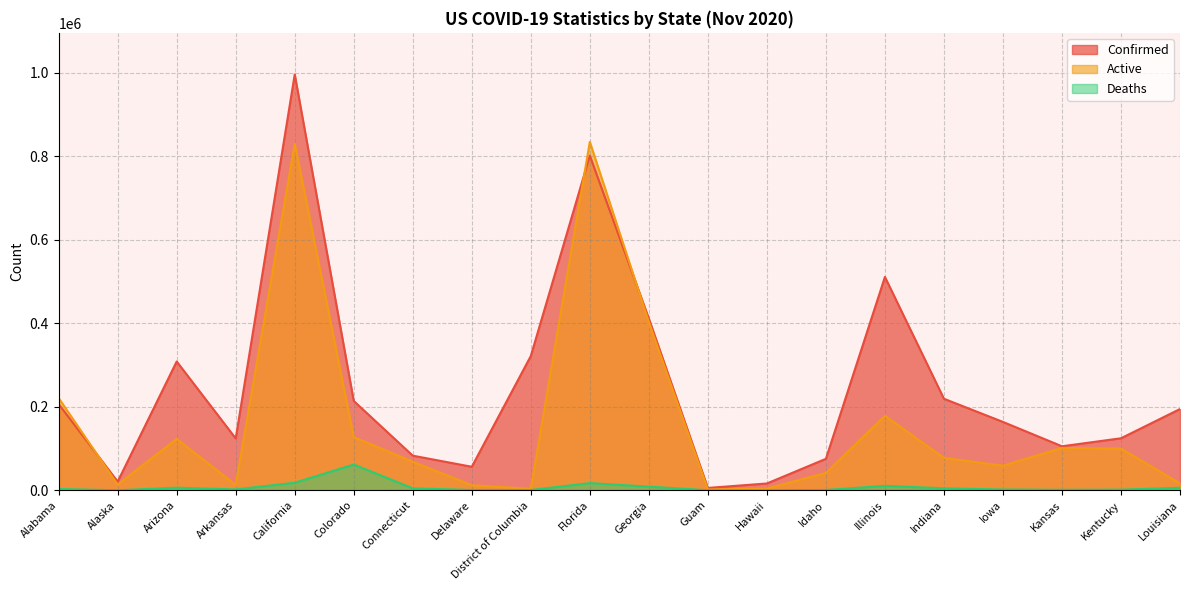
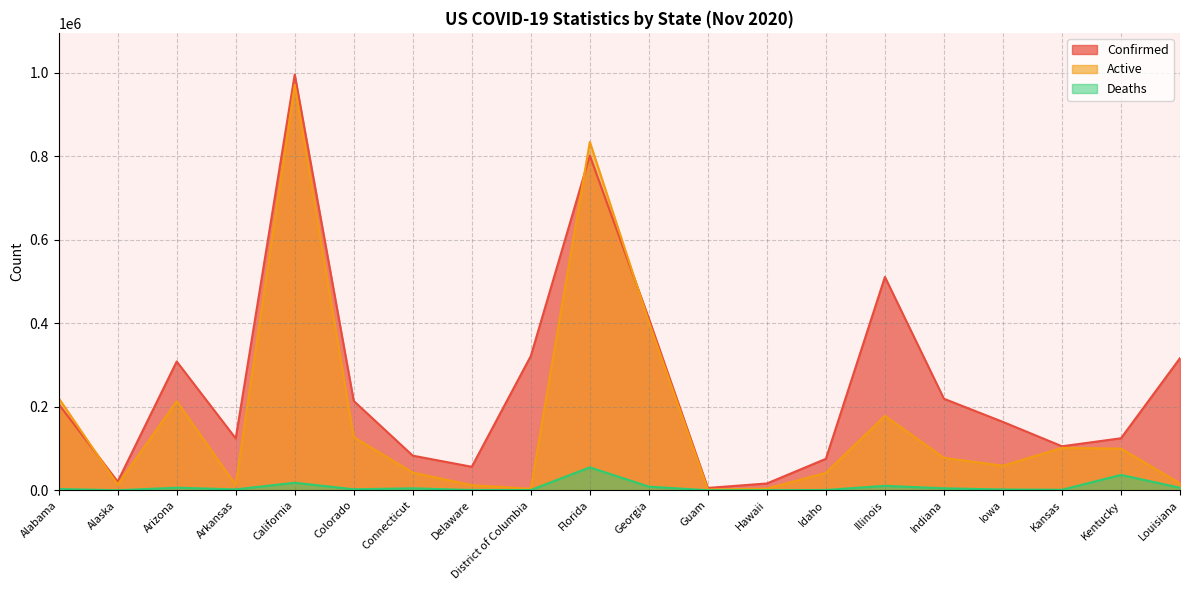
  {
    "Confirmed": {
      "Alabama": 210000,
      "Alaska": 20000,
      "Arizona": 310000,
      "Arkansas": 120000,
      "California": 1000000,
      "Colorado": 210000,
      "Connecticut": 80000,
      "Delaware": 60000,
      "District of Columbia": 320000,
      "Florida": 800000,
      "Georgia": 410000,
      "Hawaii": 20000,
      "Idaho": 80000,
      "Illinois": 510000,
      "Indiana": 220000,
      "Iowa": 160000,
      "Kentucky": 120000,
-     "Louisiana": 190000
+     "Louisiana": 320000
    },
    "Active": {
      "Alabama": 220000,
      "Alaska": 10000,
-     "Arizona": 120000,
+     "Arizona": 210000,
      "Arkansas": 10000,
-     "California": 830000,
+     "California": 970000,
      "Colorado": 130000,
-     "Connecticut": 70000,
+     "Connecticut": 40000,
      "Delaware": 10000,
      "Florida": 830000,
      "Georgia": 400000,
      "Idaho": 40000,
      "Illinois": 180000,
      "Indiana": 80000,
      "Iowa": 60000,
      "Kentucky": 100000,
      "Louisiana": 20000
    },
    "Deaths": {
      "Alabama": 0,
      "Alaska": 0,
      "Arizona": 10000,
      "Arkansas": 0,
      "California": 20000,
-     "Colorado": 60000,
+     "Colorado": 0,
      "Connecticut": 0,
      "Delaware": 0,
-     "Florida": 20000,
+     "Florida": 50000,
      "Georgia": 10000,
      "Idaho": 0,
      "Illinois": 10000,
      "Indiana": 0,
      "Iowa": 0,
      "Kansas": 0,
-     "Kentucky": 0,
+     "Kentucky": 40000,
      "Louisiana": 10000
    }
  }
